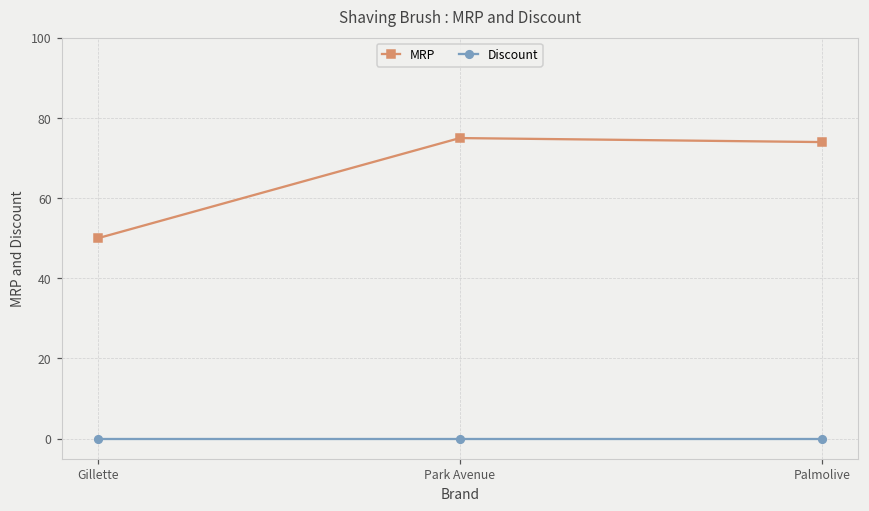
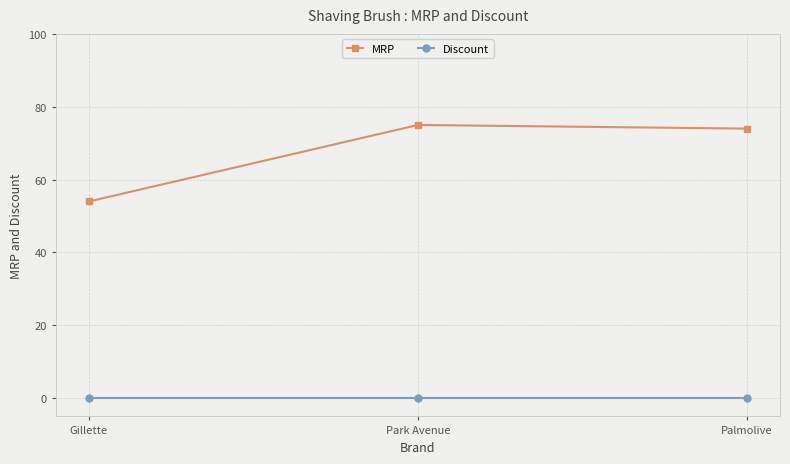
  {
    "MRP": {
-     "Gillette": 50,
+     "Gillette": 54,
      "Park Avenue": 75,
      "Palmolive": 74
    },
    "Discount": {
      "Gillette": 0,
      "Park Avenue": 0,
      "Palmolive": 0
    }
  }
